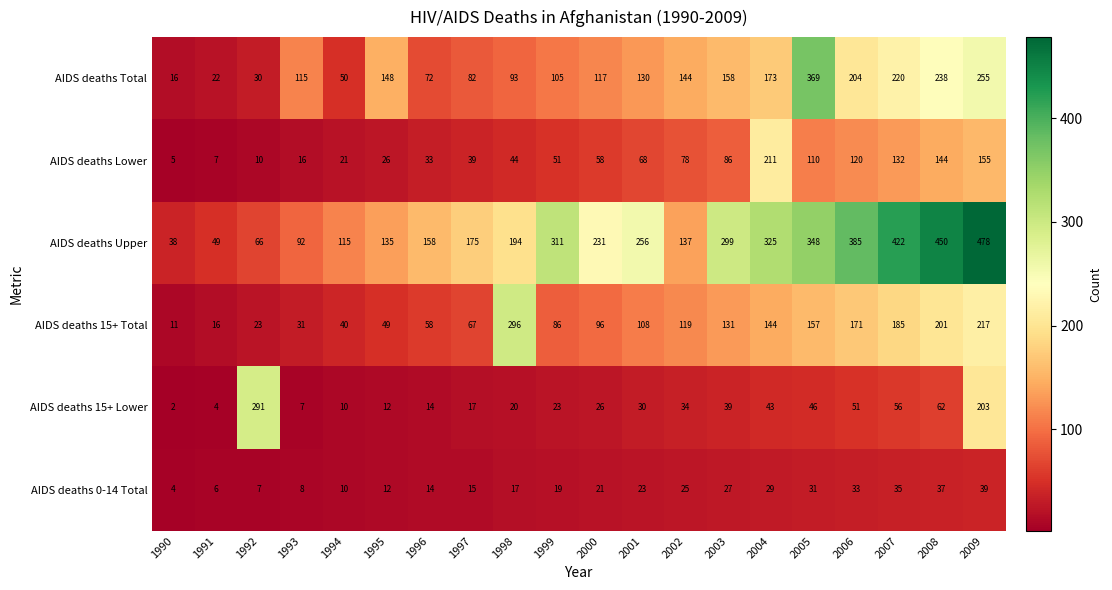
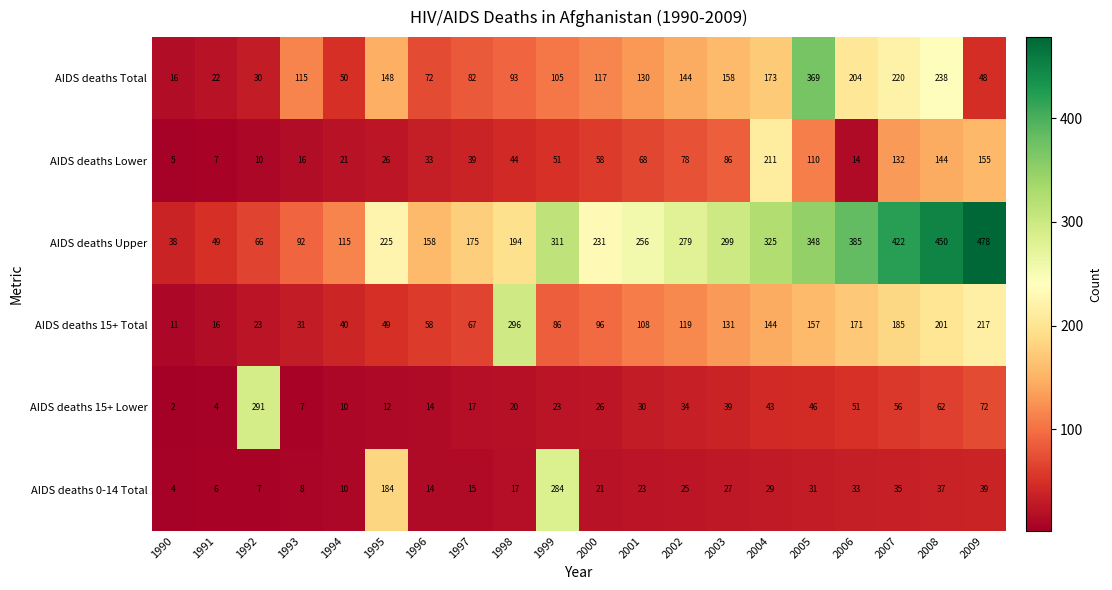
  {
    "AIDS deaths Total": {
      "1990": 16,
      "1991": 22,
      "1992": 30,
      "1993": 115,
      "1994": 50,
      "1995": 148,
      "1996": 72,
      "1997": 82,
      "1998": 93,
      "1999": 105,
      "2000": 117,
      "2001": 130,
      "2002": 144,
      "2003": 158,
      "2004": 173,
      "2005": 369,
      "2006": 204,
      "2007": 220,
      "2008": 238,
-     "2009": 255
+     "2009": 48
    },
    "AIDS deaths Lower": {
      "1990": 5,
      "1991": 7,
      "1992": 10,
      "1993": 16,
      "1994": 21,
      "1995": 26,
      "1996": 33,
      "1997": 39,
      "1998": 44,
      "1999": 51,
      "2000": 58,
      "2001": 68,
      "2002": 78,
      "2003": 86,
      "2004": 211,
      "2005": 110,
-     "2006": 120,
+     "2006": 14,
      "2007": 132,
      "2008": 144,
      "2009": 155
    },
    "AIDS deaths Upper": {
      "1990": 38,
      "1991": 49,
      "1992": 66,
      "1993": 92,
      "1994": 115,
-     "1995": 135,
+     "1995": 225,
      "1996": 158,
      "1997": 175,
      "1998": 194,
      "1999": 311,
      "2000": 231,
      "2001": 256,
-     "2002": 137,
+     "2002": 279,
      "2003": 299,
      "2004": 325,
      "2005": 348,
      "2006": 385,
      "2007": 422,
      "2008": 450,
      "2009": 478
    },
    "AIDS deaths 15+ Total": {
      "1990": 11,
      "1991": 16,
      "1992": 23,
      "1993": 31,
      "1994": 40,
      "1995": 49,
      "1996": 58,
      "1997": 67,
      "1998": 296,
      "1999": 86,
      "2000": 96,
      "2001": 108,
      "2002": 119,
      "2003": 131,
      "2004": 144,
      "2005": 157,
      "2006": 171,
      "2007": 185,
      "2008": 201,
      "2009": 217
    },
    "AIDS deaths 15+ Lower": {
      "1990": 2,
      "1991": 4,
      "1992": 291,
      "1993": 7,
      "1994": 10,
      "1995": 12,
      "1996": 14,
      "1997": 17,
      "1998": 20,
      "1999": 23,
      "2000": 26,
      "2001": 30,
      "2002": 34,
      "2003": 39,
      "2004": 43,
      "2005": 46,
      "2006": 51,
      "2007": 56,
      "2008": 62,
-     "2009": 203
+     "2009": 72
    },
    "AIDS deaths 0-14 Total": {
      "1990": 4,
      "1991": 6,
      "1992": 7,
      "1993": 8,
      "1994": 10,
-     "1995": 12,
+     "1995": 184,
      "1996": 14,
      "1997": 15,
      "1998": 17,
-     "1999": 19,
+     "1999": 284,
      "2000": 21,
      "2001": 23,
      "2002": 25,
      "2003": 27,
      "2004": 29,
      "2005": 31,
      "2006": 33,
      "2007": 35,
      "2008": 37,
      "2009": 39
    }
  }
